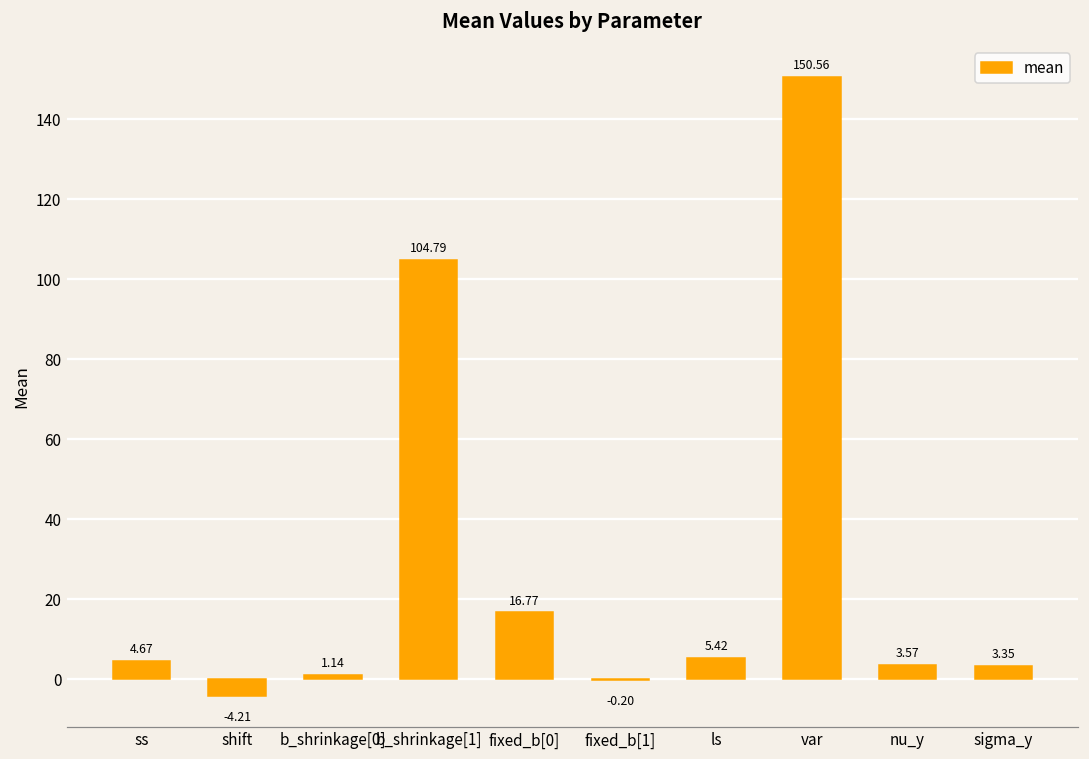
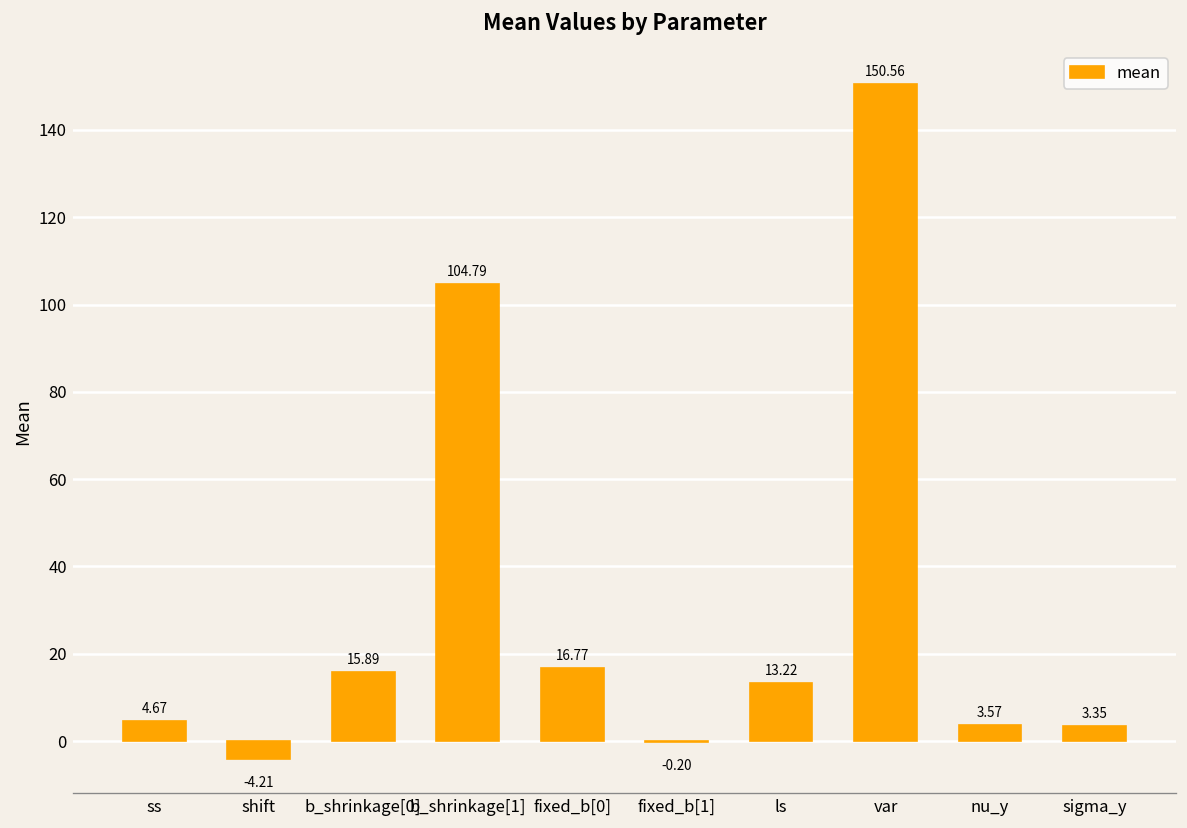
  {
    "ss": 4.67,
    "shift": -4.21,
-   "b_shrinkage[0]": 1.14,
+   "b_shrinkage[0]": 15.89,
    "b_shrinkage[1]": 104.79,
    "fixed_b[0]": 16.77,
    "fixed_b[1]": -0.20,
-   "ls": 5.42,
+   "ls": 13.22,
    "var": 150.56,
    "nu_y": 3.57,
    "sigma_y": 3.35
  }
